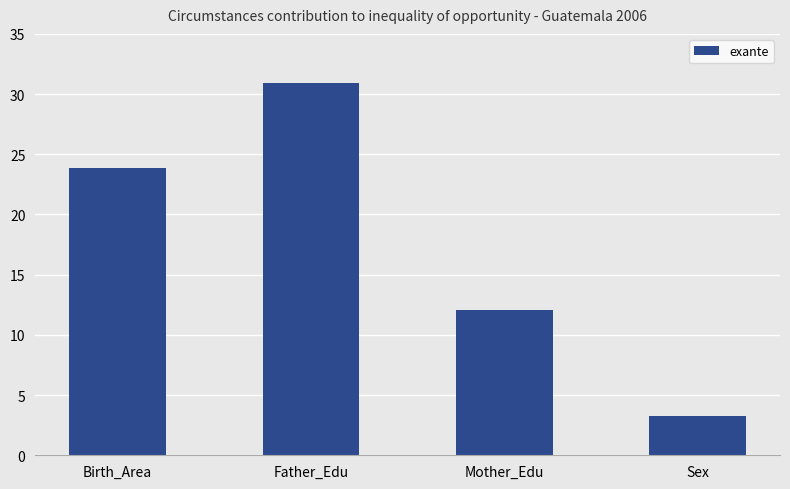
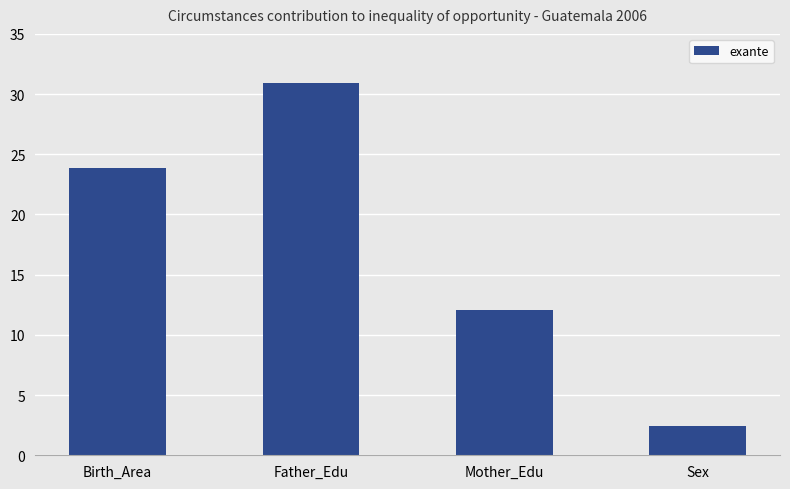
  {
    "Birth_Area": 23.8,
    "Father_Edu": 30.9,
    "Mother_Edu": 12.1,
-   "Sex": 3.2
+   "Sex": 2.4
  }
